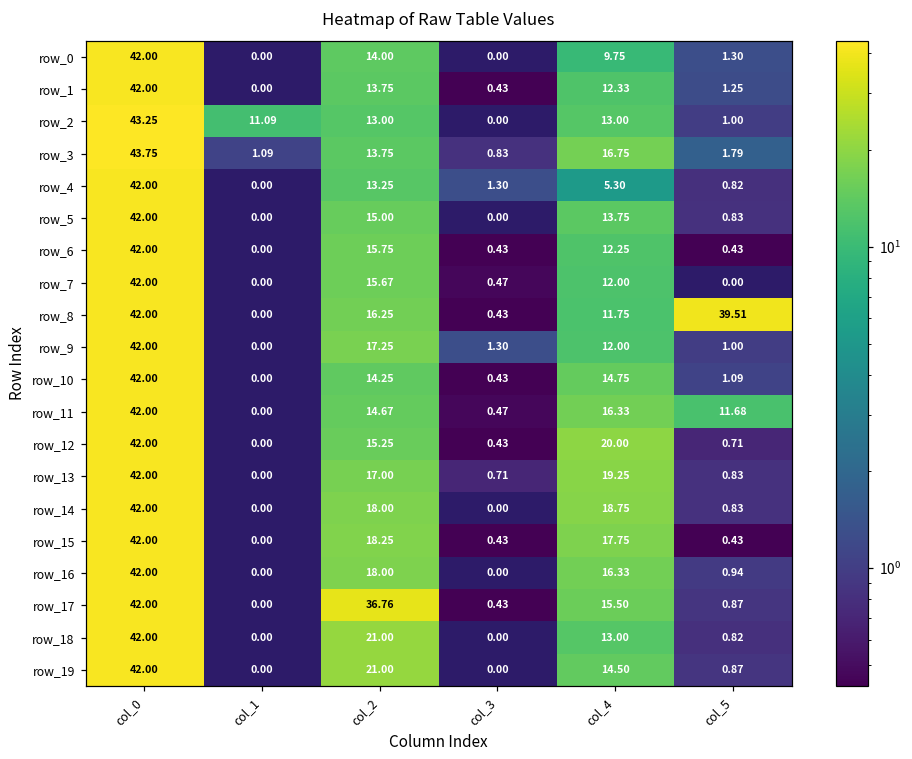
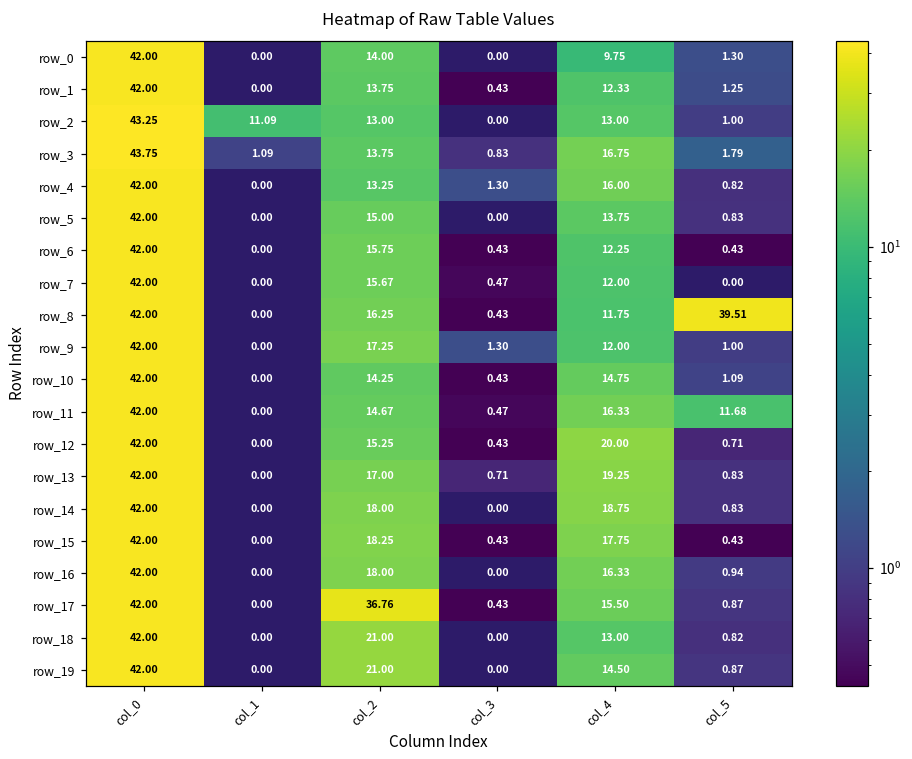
  {
    "row_0": {
      "col_0": 42.00,
      "col_1": 0.00,
      "col_2": 14.00,
      "col_3": 0.00,
      "col_4": 9.75,
      "col_5": 1.30
    },
    "row_1": {
      "col_0": 42.00,
      "col_1": 0.00,
      "col_2": 13.75,
      "col_3": 0.43,
      "col_4": 12.33,
      "col_5": 1.25
    },
    "row_2": {
      "col_0": 43.25,
      "col_1": 11.09,
      "col_2": 13.00,
      "col_3": 0.00,
      "col_4": 13.00,
      "col_5": 1.00
    },
    "row_3": {
      "col_0": 43.75,
      "col_1": 1.09,
      "col_2": 13.75,
      "col_3": 0.83,
      "col_4": 16.75,
      "col_5": 1.79
    },
    "row_4": {
      "col_0": 42.00,
      "col_1": 0.00,
      "col_2": 13.25,
      "col_3": 1.30,
-     "col_4": 5.30,
+     "col_4": 16.00,
      "col_5": 0.82
    },
    "row_5": {
      "col_0": 42.00,
      "col_1": 0.00,
      "col_2": 15.00,
      "col_3": 0.00,
      "col_4": 13.75,
      "col_5": 0.83
    },
    "row_6": {
      "col_0": 42.00,
      "col_1": 0.00,
      "col_2": 15.75,
      "col_3": 0.43,
      "col_4": 12.25,
      "col_5": 0.43
    },
    "row_7": {
      "col_0": 42.00,
      "col_1": 0.00,
      "col_2": 15.67,
      "col_3": 0.47,
      "col_4": 12.00,
      "col_5": 0.00
    },
    "row_8": {
      "col_0": 42.00,
      "col_1": 0.00,
      "col_2": 16.25,
      "col_3": 0.43,
      "col_4": 11.75,
      "col_5": 39.51
    },
    "row_9": {
      "col_0": 42.00,
      "col_1": 0.00,
      "col_2": 17.25,
      "col_3": 1.30,
      "col_4": 12.00,
      "col_5": 1.00
    },
    "row_10": {
      "col_0": 42.00,
      "col_1": 0.00,
      "col_2": 14.25,
      "col_3": 0.43,
      "col_4": 14.75,
      "col_5": 1.09
    },
    "row_11": {
      "col_0": 42.00,
      "col_1": 0.00,
      "col_2": 14.67,
      "col_3": 0.47,
      "col_4": 16.33,
      "col_5": 11.68
    },
    "row_12": {
      "col_0": 42.00,
      "col_1": 0.00,
      "col_2": 15.25,
      "col_3": 0.43,
      "col_4": 20.00,
      "col_5": 0.71
    },
    "row_13": {
      "col_0": 42.00,
      "col_1": 0.00,
      "col_2": 17.00,
      "col_3": 0.71,
      "col_4": 19.25,
      "col_5": 0.83
    },
    "row_14": {
      "col_0": 42.00,
      "col_1": 0.00,
      "col_2": 18.00,
      "col_3": 0.00,
      "col_4": 18.75,
      "col_5": 0.83
    },
    "row_15": {
      "col_0": 42.00,
      "col_1": 0.00,
      "col_2": 18.25,
      "col_3": 0.43,
      "col_4": 17.75,
      "col_5": 0.43
    },
    "row_16": {
      "col_0": 42.00,
      "col_1": 0.00,
      "col_2": 18.00,
      "col_3": 0.00,
      "col_4": 16.33,
      "col_5": 0.94
    },
    "row_17": {
      "col_0": 42.00,
      "col_1": 0.00,
      "col_2": 36.76,
      "col_3": 0.43,
      "col_4": 15.50,
      "col_5": 0.87
    },
    "row_18": {
      "col_0": 42.00,
      "col_1": 0.00,
      "col_2": 21.00,
      "col_3": 0.00,
      "col_4": 13.00,
      "col_5": 0.82
    },
    "row_19": {
      "col_0": 42.00,
      "col_1": 0.00,
      "col_2": 21.00,
      "col_3": 0.00,
      "col_4": 14.50,
      "col_5": 0.87
    }
  }
